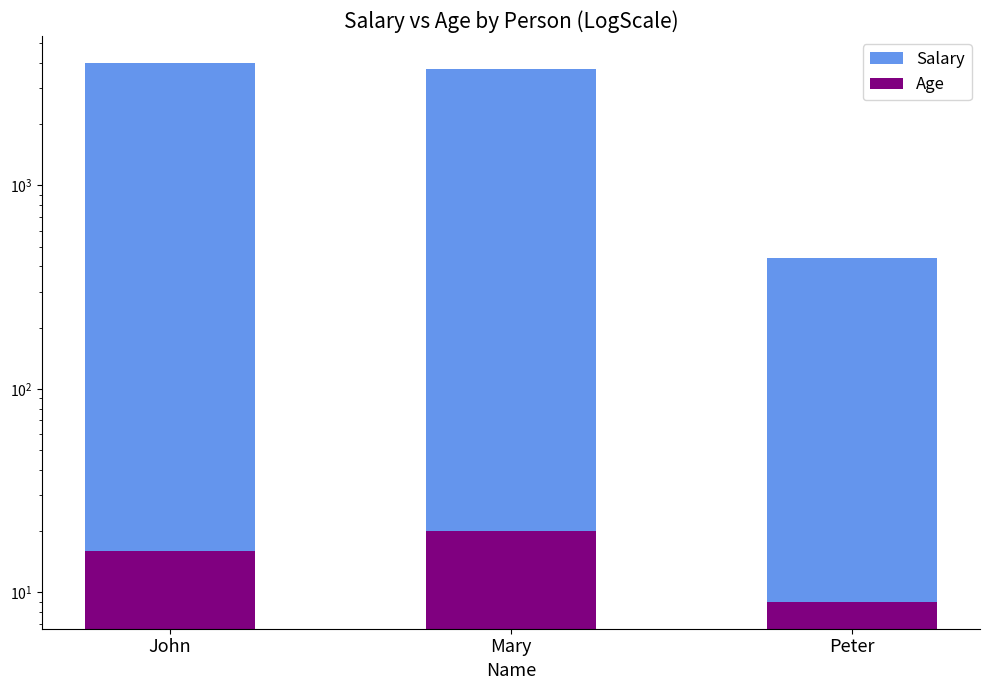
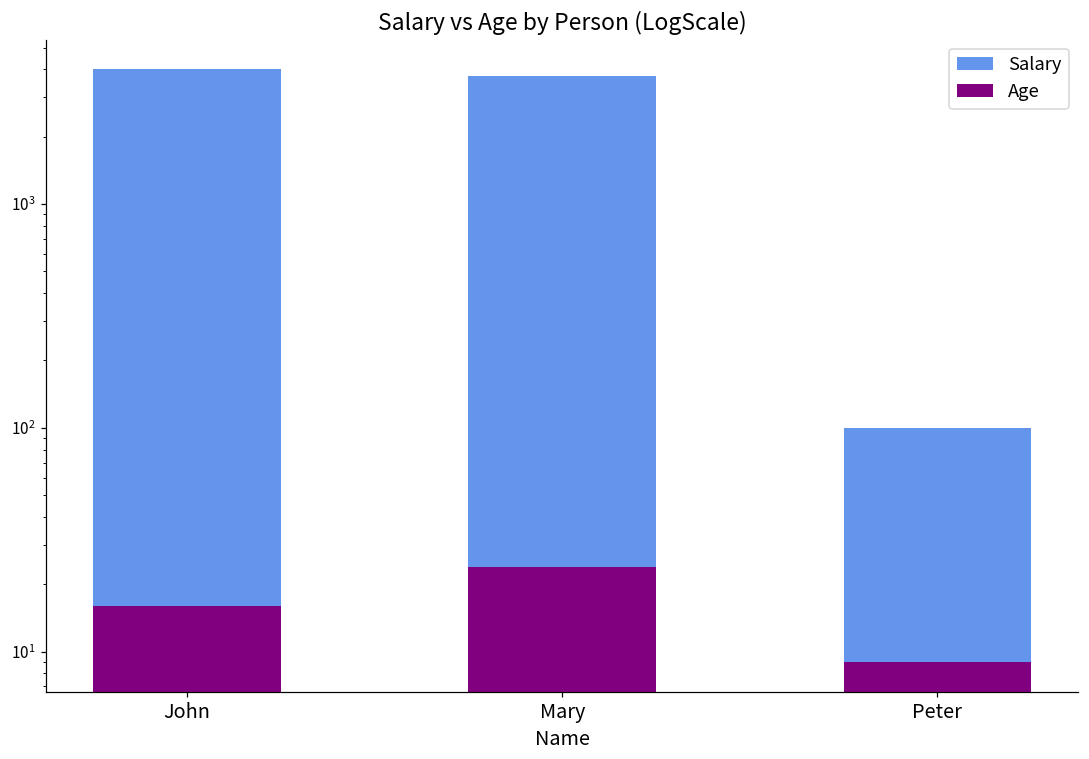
  {
    "Salary": {
      "John": 4000,
      "Mary": 3700,
-     "Peter": 440
+     "Peter": 100
    },
    "Age": {
-     "Mary": 20
+     "Mary": 24
    }
  }
